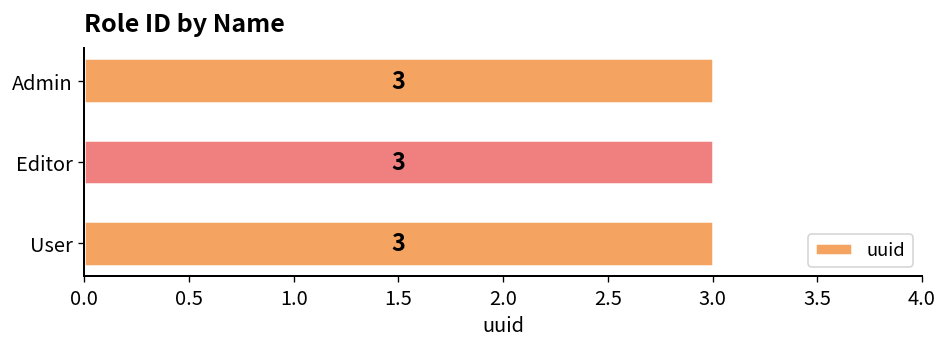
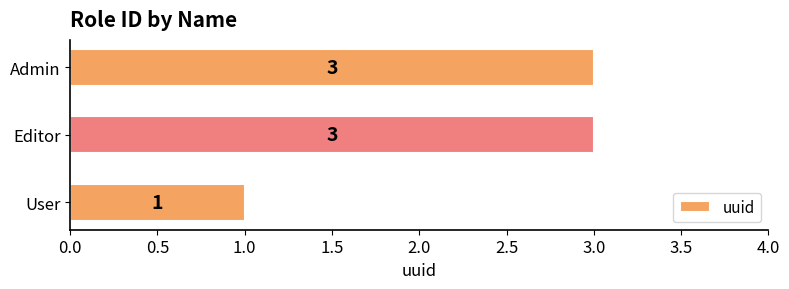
  {
    "Admin": 3,
    "Editor": 3,
-   "User": 3
+   "User": 1
  }
